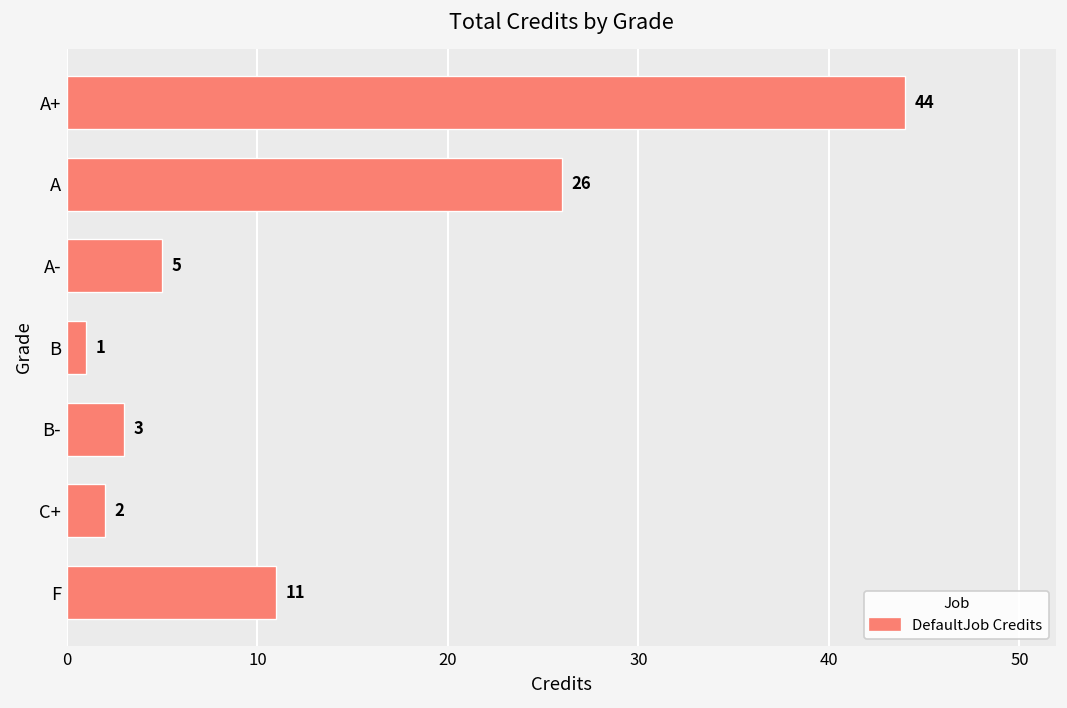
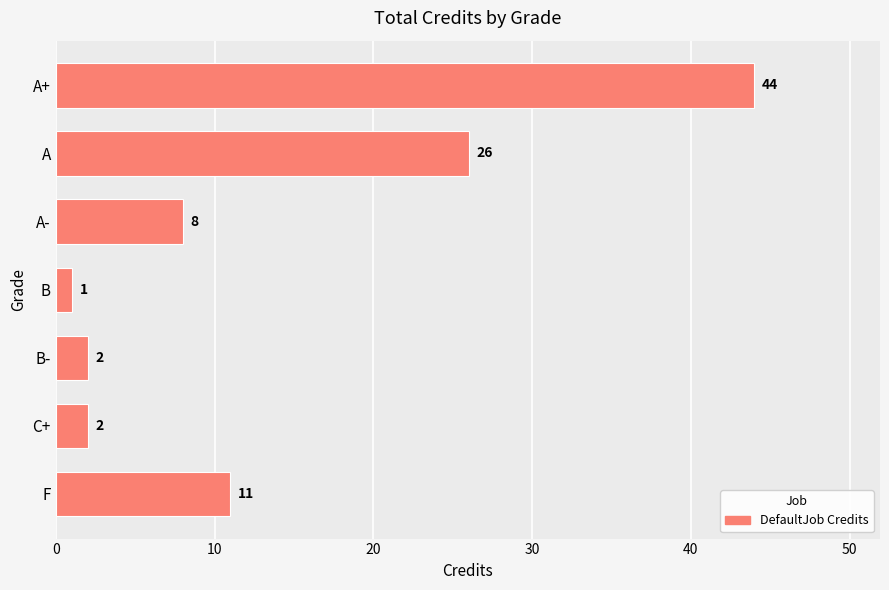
  {
    "A+": 44,
    "A": 26,
-   "A-": 5,
+   "A-": 8,
    "B": 1,
-   "B-": 3,
+   "B-": 2,
    "C+": 2,
    "F": 11
  }
